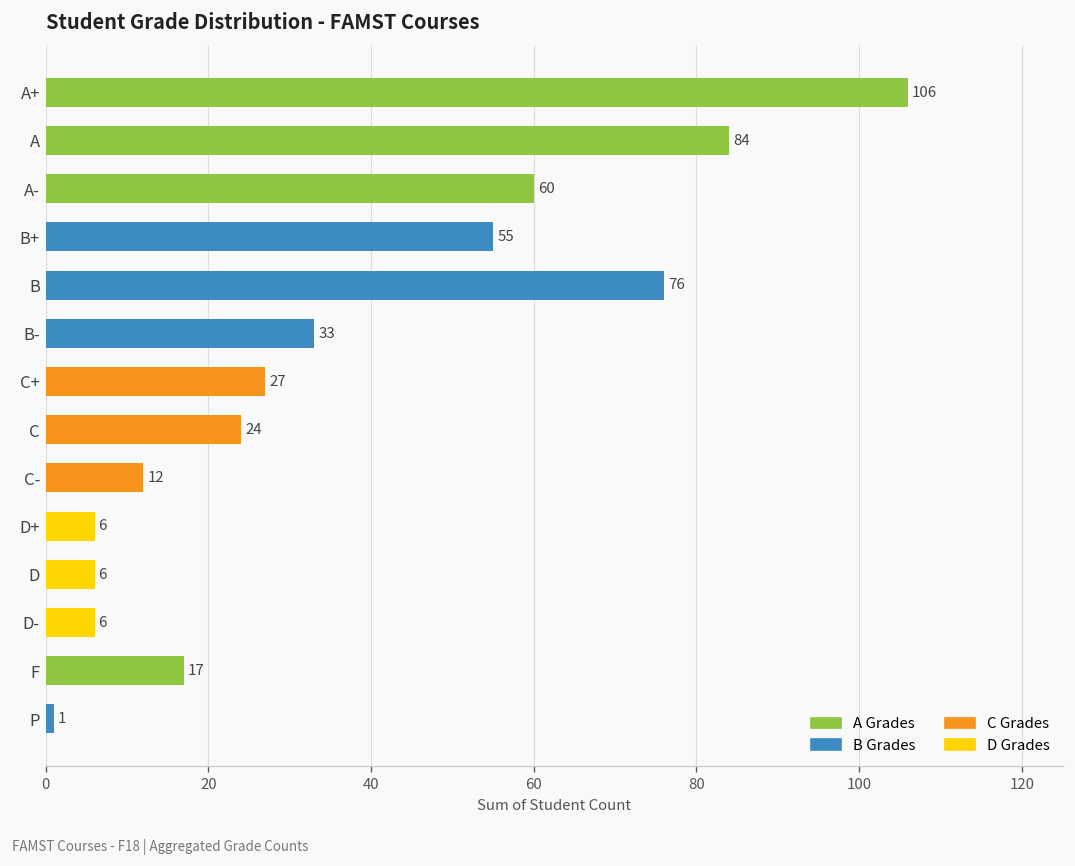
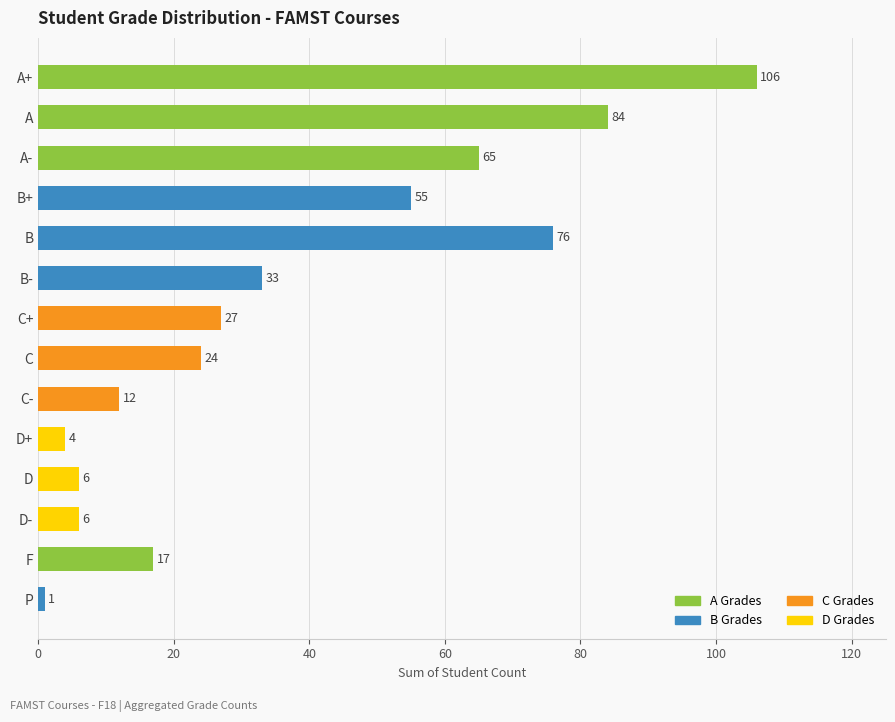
  {
    "A+": 106,
    "A": 84,
-   "A-": 60,
+   "A-": 65,
    "B+": 55,
    "B": 76,
    "B-": 33,
    "C+": 27,
    "C": 24,
    "C-": 12,
-   "D+": 6,
+   "D+": 4,
    "D": 6,
    "D-": 6,
    "F": 17,
    "P": 1
  }
